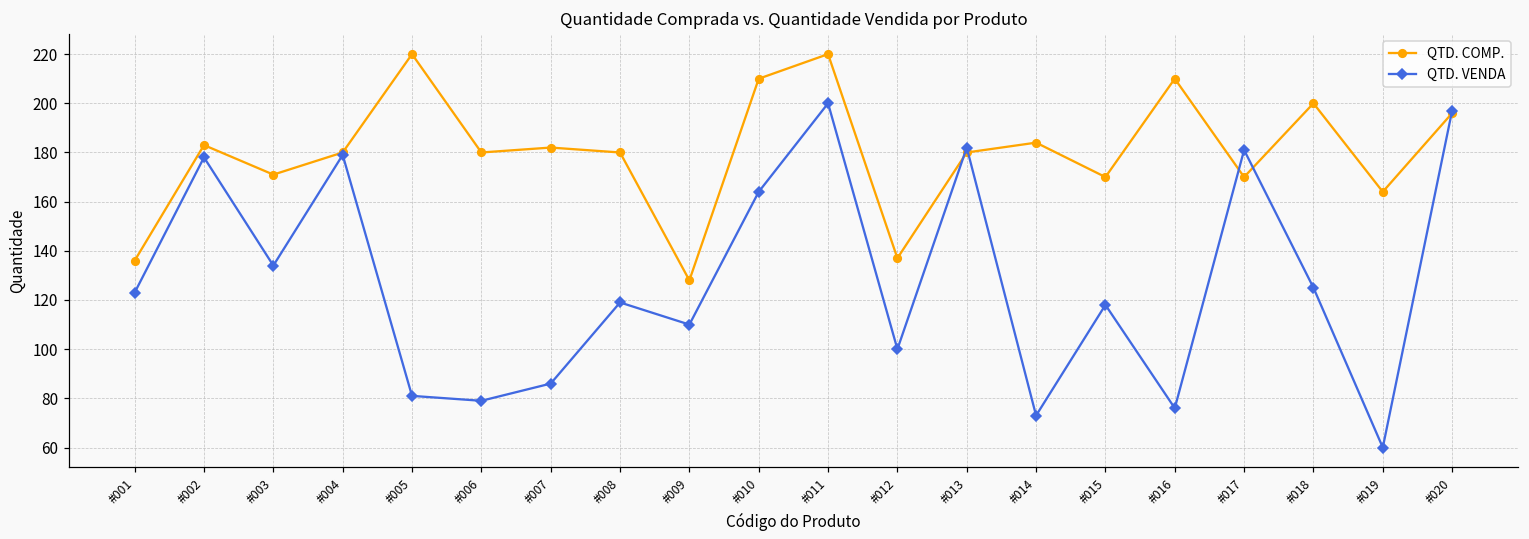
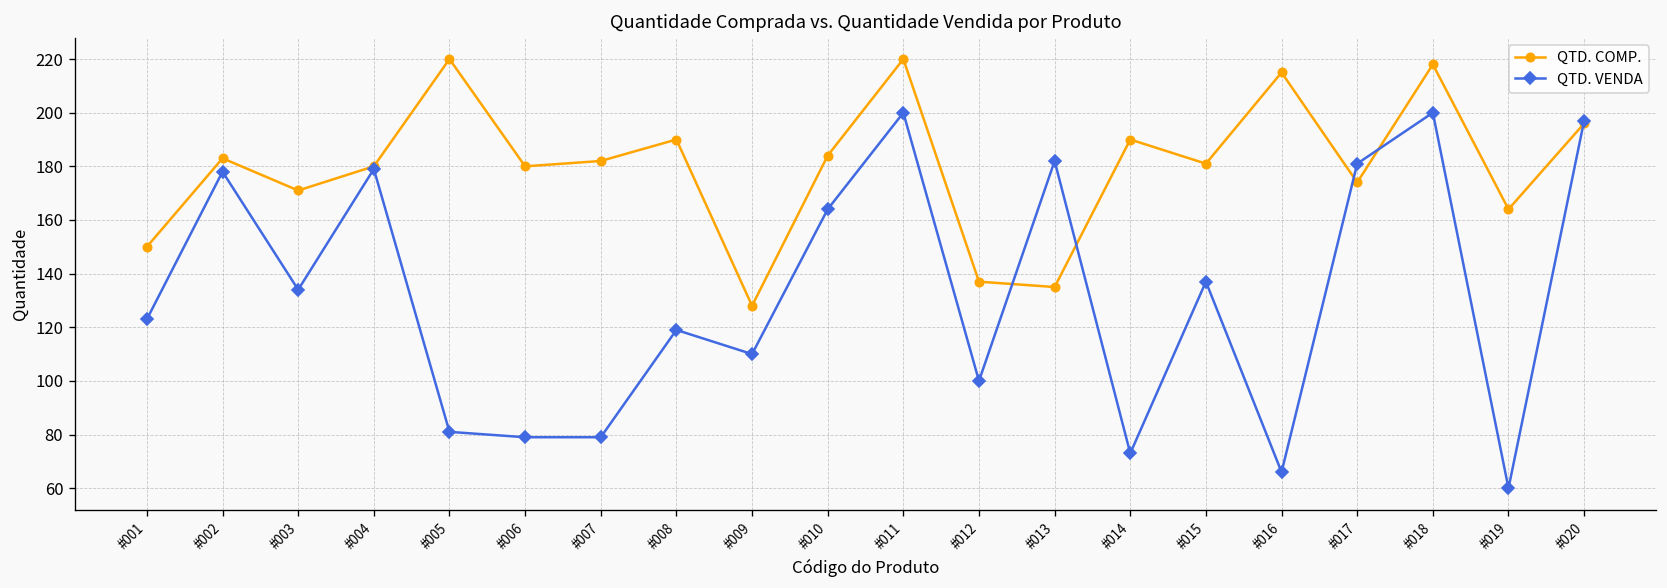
  {
    "QTD. COMP.": {
-     "#001": 136,
+     "#001": 150,
      "#002": 183,
      "#003": 171,
      "#005": 220,
      "#006": 180,
      "#007": 182,
-     "#008": 180,
+     "#008": 190,
      "#009": 128,
-     "#010": 210,
+     "#010": 184,
      "#011": 220,
      "#012": 137,
-     "#013": 180,
-     "#014": 184,
-     "#015": 170,
-     "#016": 210,
-     "#017": 170,
-     "#018": 200,
+     "#013": 135,
+     "#014": 190,
+     "#015": 181,
+     "#016": 215,
+     "#017": 174,
+     "#018": 218,
      "#019": 164
    },
    "QTD. VENDA": {
      "#001": 123,
      "#002": 178,
      "#003": 134,
      "#005": 81,
      "#006": 79,
-     "#007": 86,
+     "#007": 79,
      "#008": 119,
      "#009": 110,
      "#010": 164,
      "#011": 200,
      "#012": 100,
      "#013": 182,
      "#014": 73,
-     "#015": 118,
-     "#016": 76,
+     "#015": 137,
+     "#016": 66,
      "#017": 181,
-     "#018": 125,
+     "#018": 200,
      "#019": 60
    }
  }
